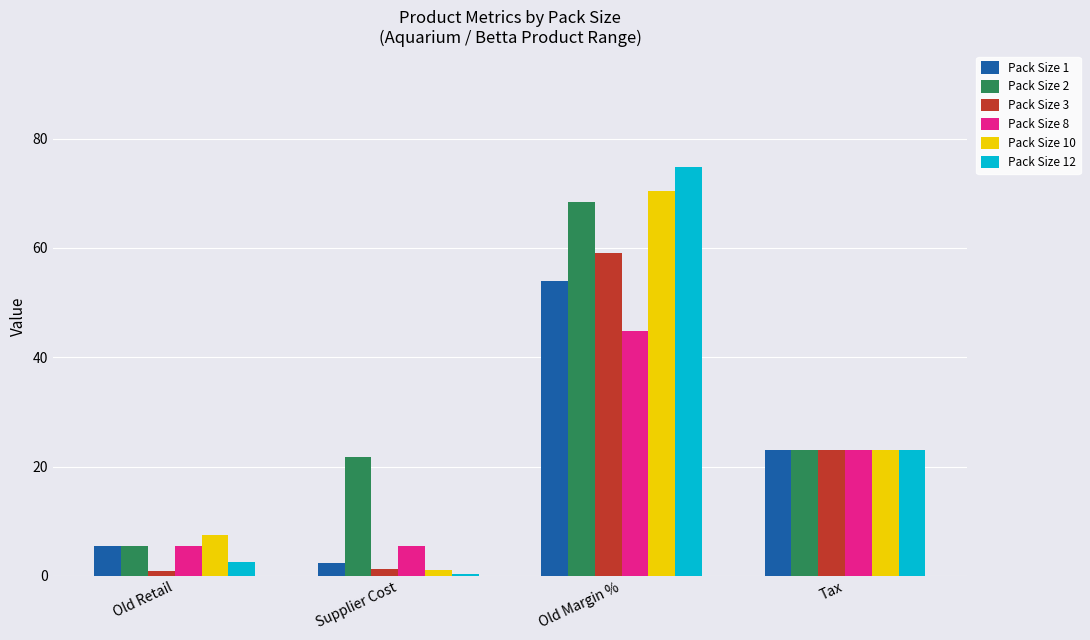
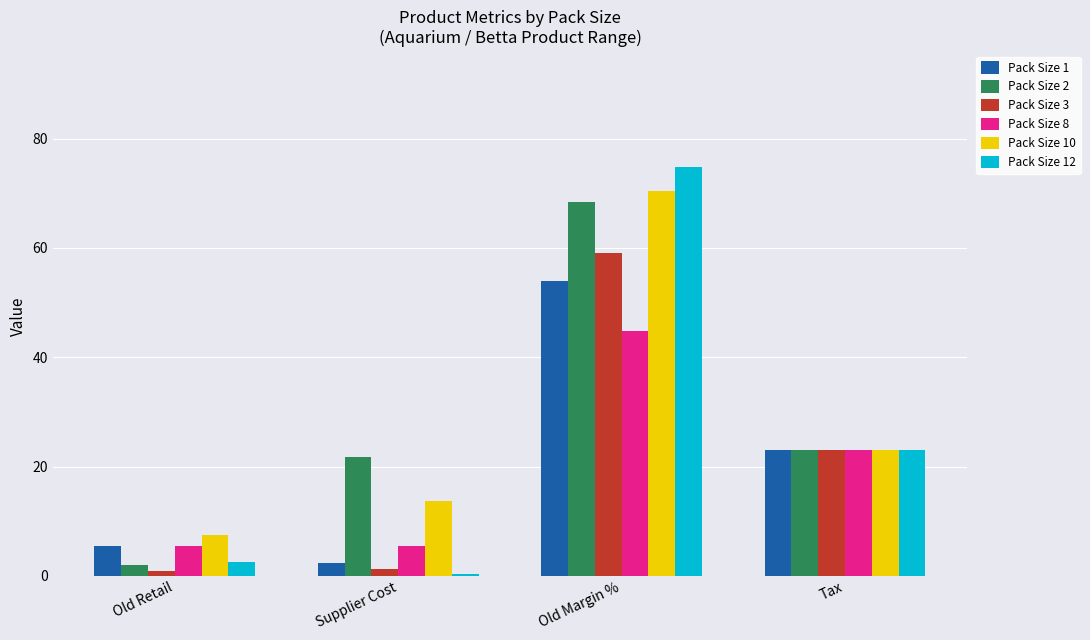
  {
    "Pack Size 1": {
      "Old Retail": 6,
      "Supplier Cost": 2,
      "Old Margin %": 54,
      "Tax": 23
    },
    "Pack Size 2": {
-     "Old Retail": 6,
+     "Old Retail": 2,
      "Supplier Cost": 22,
      "Old Margin %": 69,
      "Tax": 23
    },
    "Pack Size 3": {
      "Old Retail": 1,
      "Supplier Cost": 1,
      "Old Margin %": 59,
      "Tax": 23
    },
    "Pack Size 8": {
      "Old Retail": 6,
      "Supplier Cost": 5,
      "Old Margin %": 45,
      "Tax": 23
    },
    "Pack Size 10": {
      "Old Retail": 7,
-     "Supplier Cost": 1,
+     "Supplier Cost": 14,
      "Old Margin %": 70,
      "Tax": 23
    },
    "Pack Size 12": {
      "Old Retail": 3,
      "Old Margin %": 75,
      "Tax": 23
    }
  }
